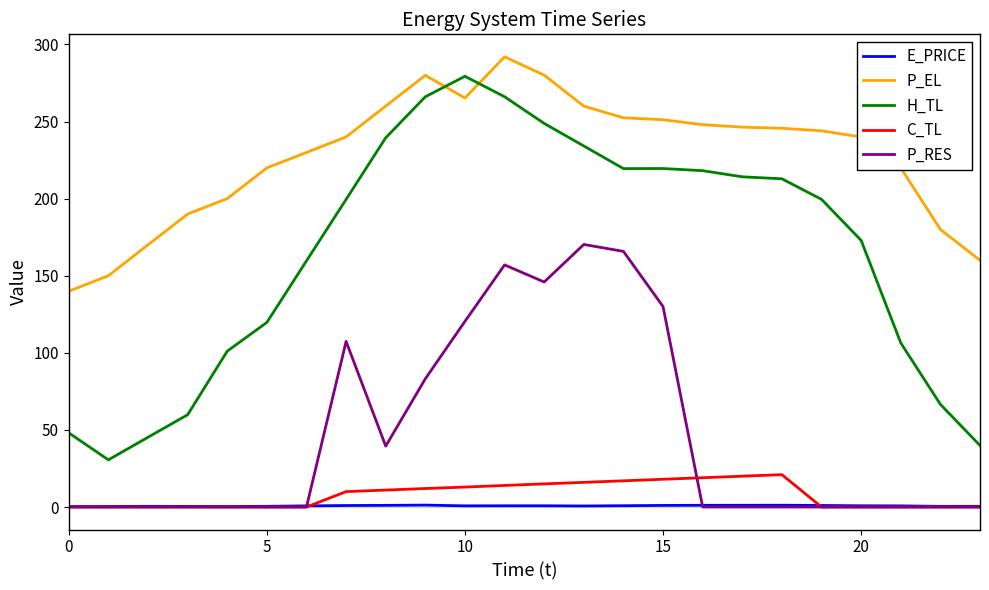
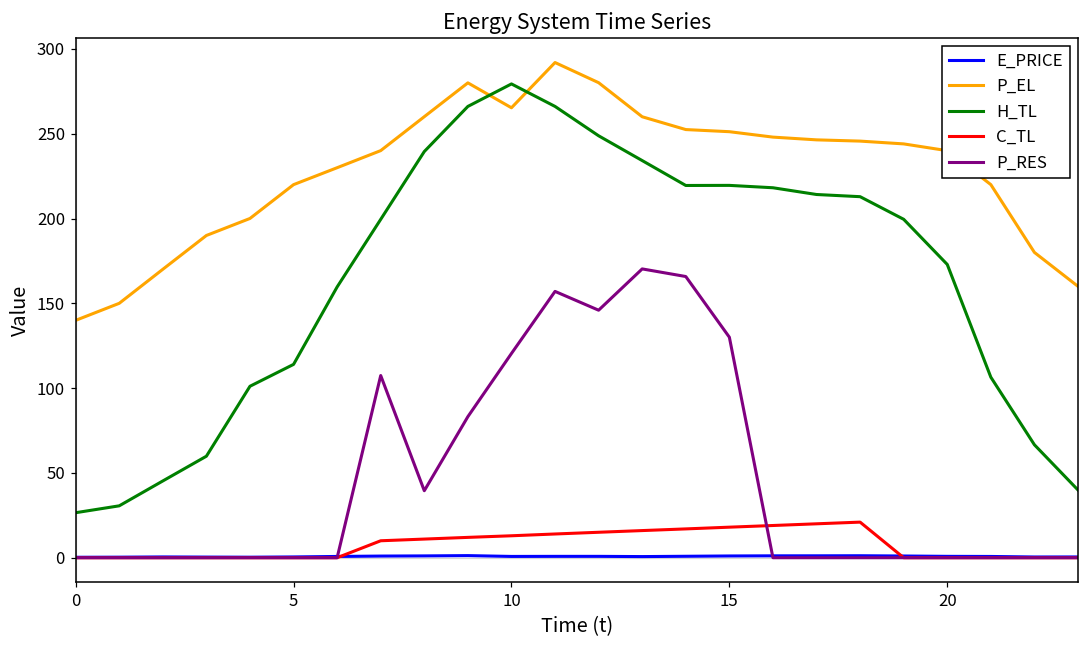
  {
    "E_PRICE": {
      "10": 1,
      "15": 1
    },
    "P_EL": {
      "0": 140,
      "5": 220,
      "10": 265,
      "15": 251
    },
    "H_TL": {
-     "0": 48,
-     "5": 120,
+     "0": 27,
+     "5": 114,
      "10": 279,
      "15": 220,
      "20": 173
    },
    "C_TL": {
      "10": 13,
      "15": 18
    },
    "P_RES": {
      "10": 120,
      "15": 130
    }
  }
